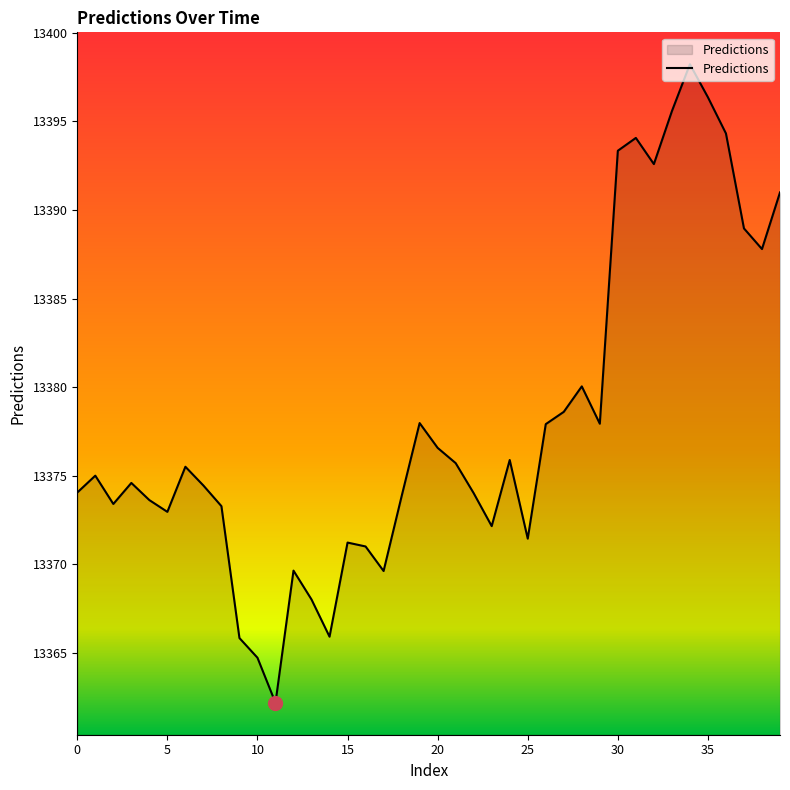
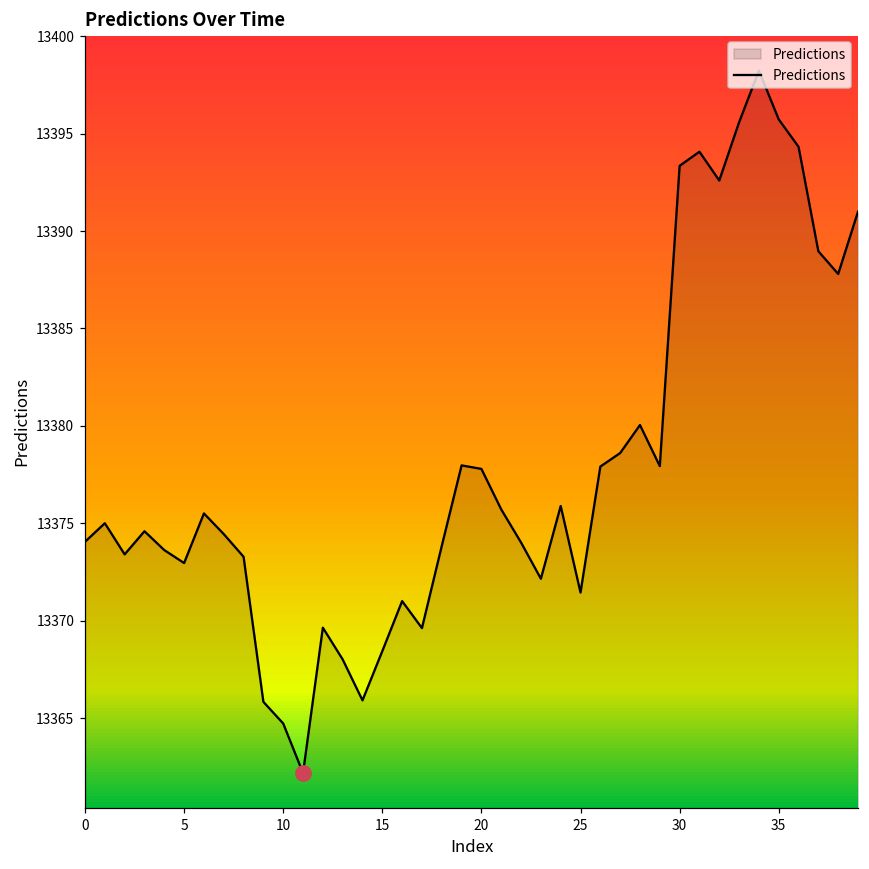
  {
    "Predictions": {
      "0": 13374.1,
      "5": 13373.0,
      "10": 13364.7,
-     "15": 13371.2,
-     "20": 13376.6,
+     "15": 13368.4,
+     "20": 13377.8,
      "25": 13371.4,
      "30": 13393.3,
-     "35": 13396.4
+     "35": 13395.7
    }
  }
